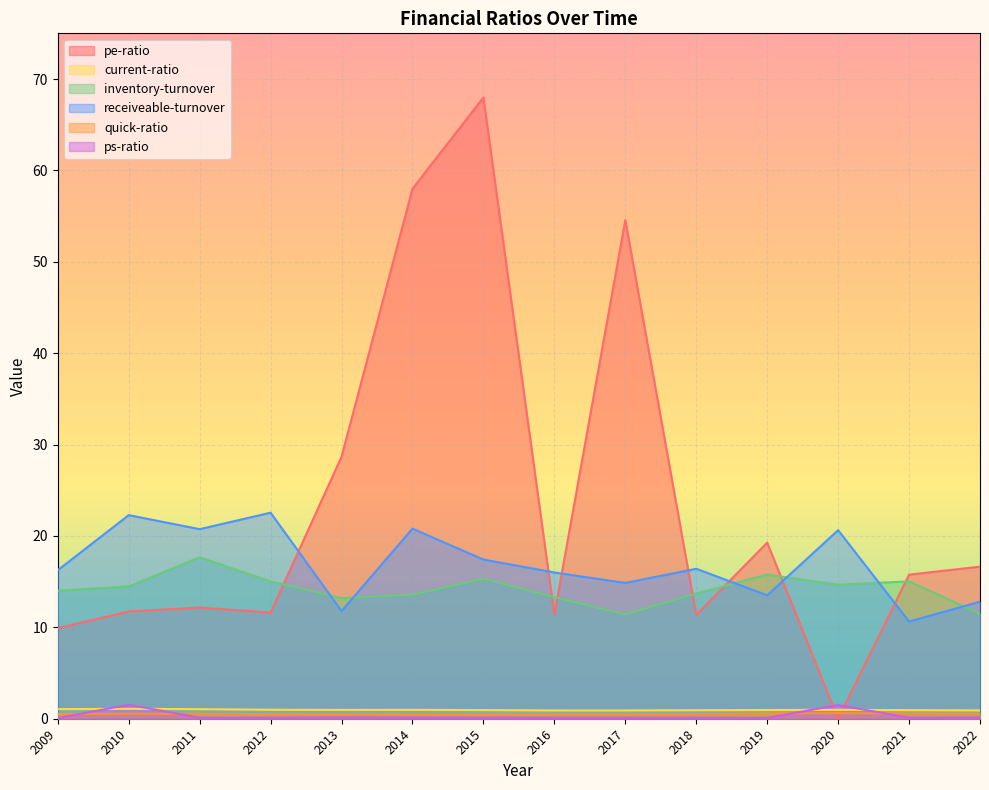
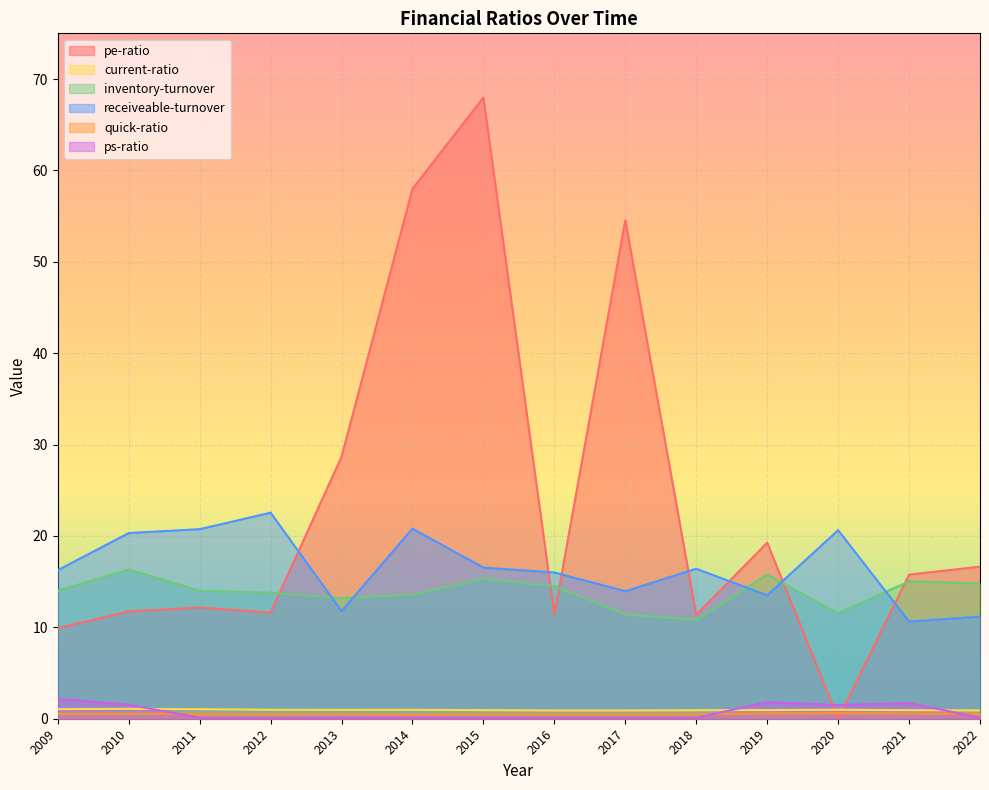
  {
    "inventory-turnover": {
      "2009": 14,
-     "2010": 14,
-     "2011": 18,
-     "2012": 15,
+     "2010": 16,
+     "2011": 14,
+     "2012": 14,
      "2013": 13,
      "2014": 14,
      "2015": 15,
-     "2016": 13,
+     "2016": 14,
      "2017": 11,
-     "2018": 14,
+     "2018": 11,
      "2019": 16,
-     "2020": 15,
+     "2020": 12,
      "2021": 15,
-     "2022": 11
+     "2022": 15
    },
    "receiveable-turnover": {
      "2009": 16,
-     "2010": 22,
+     "2010": 20,
      "2011": 21,
      "2012": 23,
      "2013": 12,
      "2014": 21,
-     "2015": 17.4,
+     "2015": 16.5,
      "2016": 16,
-     "2017": 15,
+     "2017": 14,
      "2018": 16,
      "2019": 14,
      "2020": 21,
      "2021": 11,
-     "2022": 13
+     "2022": 11
    },
    "ps-ratio": {
-     "2009": 0,
+     "2009": 2,
      "2010": 2,
      "2011": 0,
      "2012": 0,
      "2013": 0,
      "2014": 0,
      "2015": 0,
      "2016": 0,
      "2017": 0,
      "2018": 0,
-     "2019": 0,
+     "2019": 2,
      "2020": 2,
-     "2021": 0,
+     "2021": 2,
      "2022": 0
    }
  }
